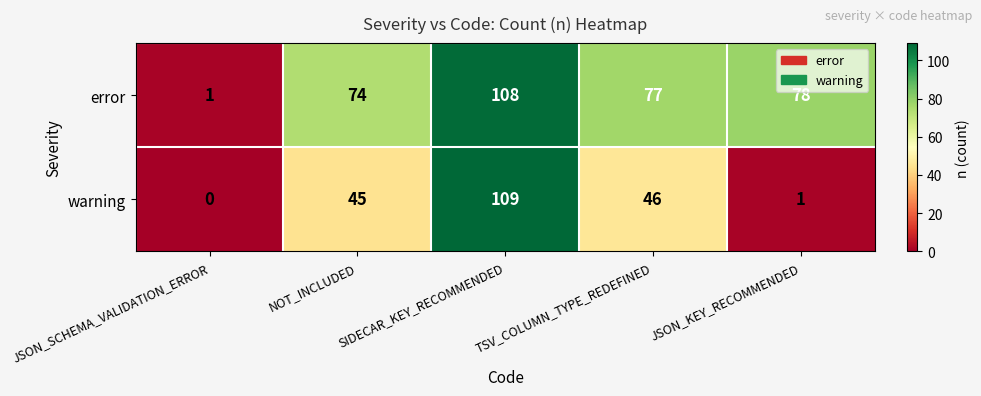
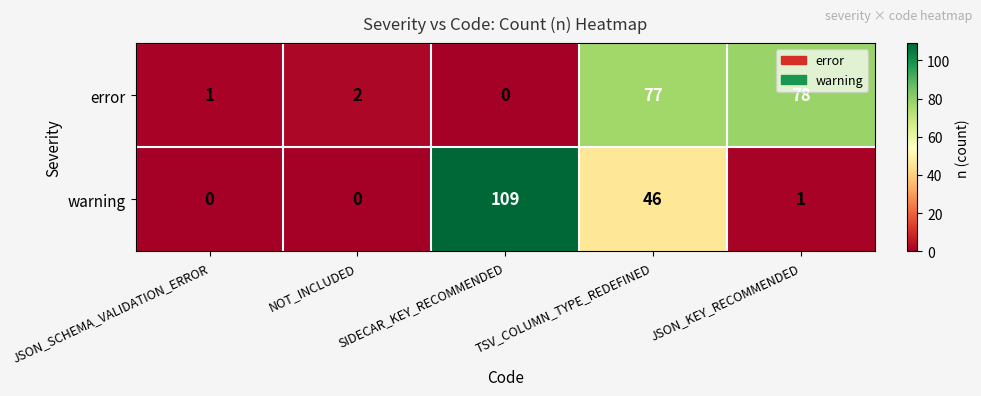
  {
    "error": {
      "JSON_SCHEMA_VALIDATION_ERROR": 1,
-     "NOT_INCLUDED": 74,
-     "SIDECAR_KEY_RECOMMENDED": 108,
+     "NOT_INCLUDED": 2,
+     "SIDECAR_KEY_RECOMMENDED": 0,
      "TSV_COLUMN_TYPE_REDEFINED": 77
    },
    "warning": {
      "JSON_SCHEMA_VALIDATION_ERROR": 0,
-     "NOT_INCLUDED": 45,
+     "NOT_INCLUDED": 0,
      "SIDECAR_KEY_RECOMMENDED": 109,
      "TSV_COLUMN_TYPE_REDEFINED": 46,
      "JSON_KEY_RECOMMENDED": 1
    }
  }
